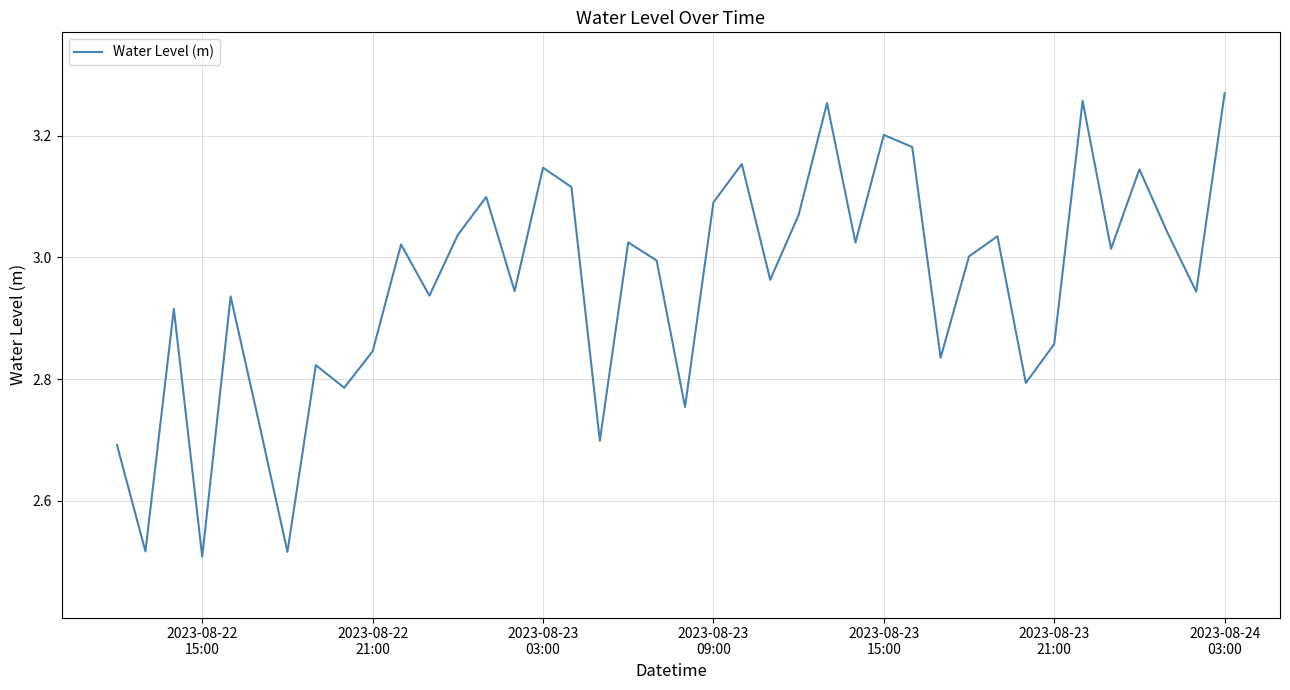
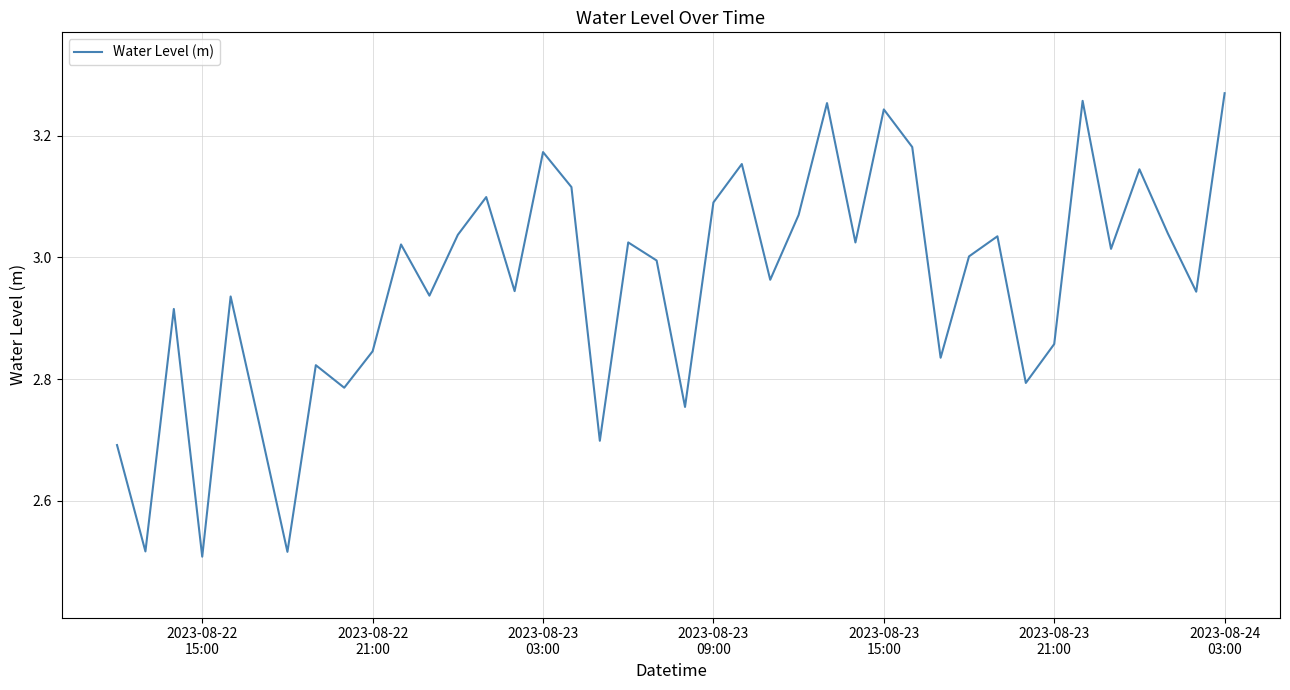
  {
    "2023-08-22 15:00": 2.51,
    "2023-08-22 21:00": 2.85,
-   "2023-08-23 03:00": 3.15,
+   "2023-08-23 03:00": 3.17,
    "2023-08-23 09:00": 3.09,
-   "2023-08-23 15:00": 3.20,
+   "2023-08-23 15:00": 3.24,
    "2023-08-23 21:00": 2.86,
    "2023-08-24 03:00": 3.27
  }
